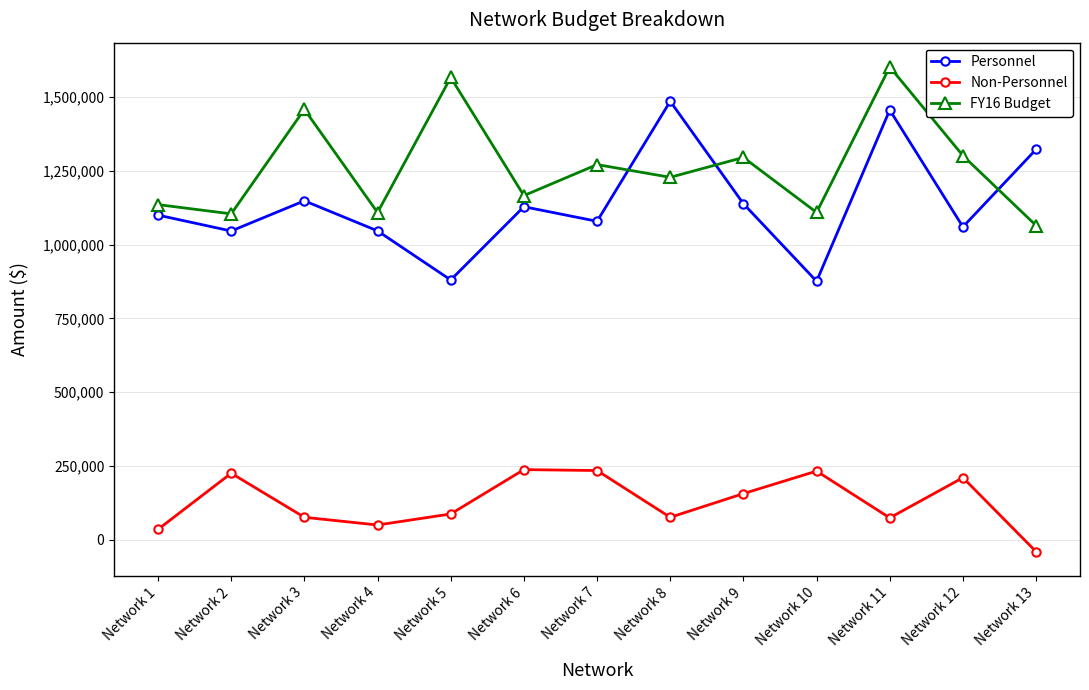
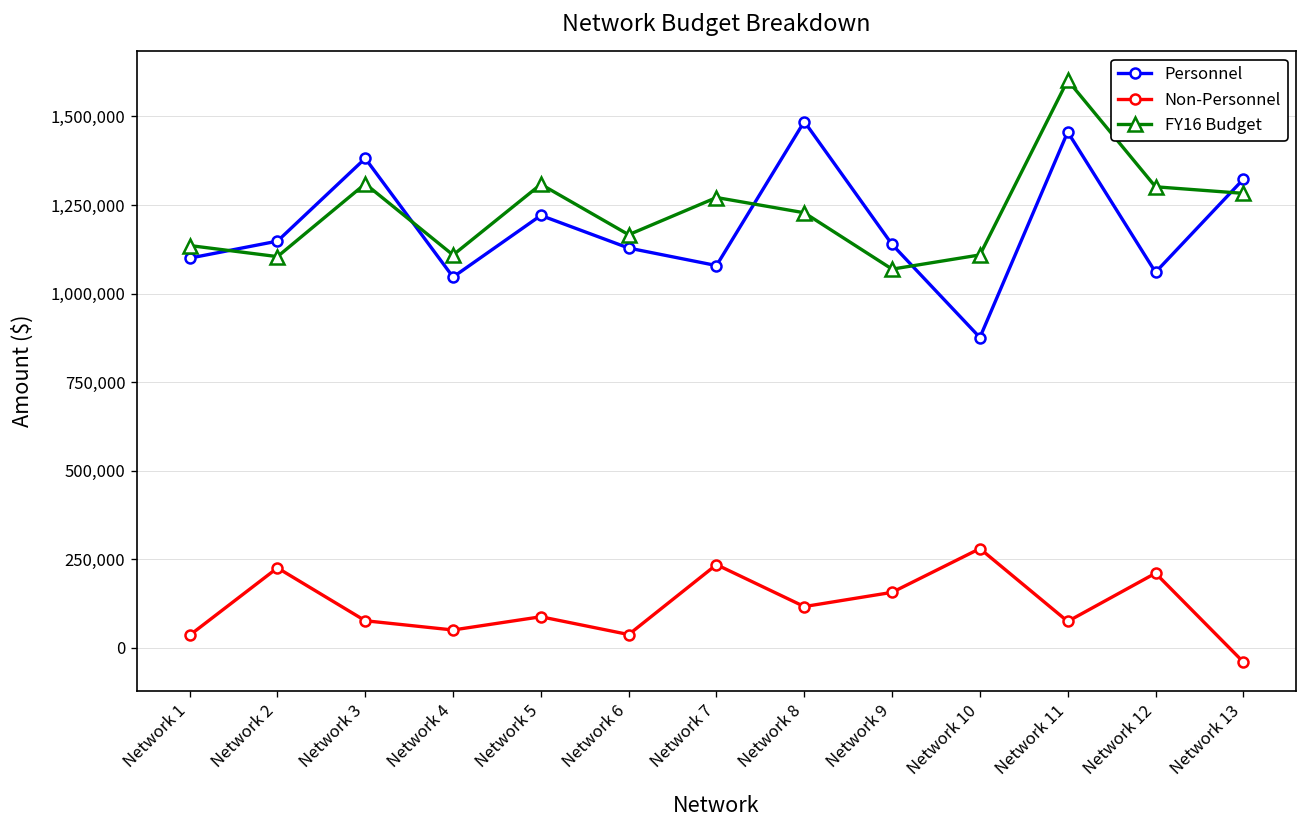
  {
    "Personnel": {
      "Network 1": "1,100,000",
-     "Network 2": "1,050,000",
-     "Network 3": "1,150,000",
+     "Network 2": "1,150,000",
+     "Network 3": "1,380,000",
      "Network 4": "1,050,000",
-     "Network 5": "880,000",
+     "Network 5": "1,220,000",
      "Network 6": "1,130,000",
      "Network 7": "1,080,000",
      "Network 8": "1,490,000",
      "Network 9": "1,140,000",
      "Network 10": "880,000",
      "Network 11": "1,460,000",
      "Network 12": "1,060,000",
      "Network 13": "1,320,000"
    },
    "Non-Personnel": {
      "Network 1": "40,000",
      "Network 2": "230,000",
      "Network 3": "80,000",
      "Network 4": "50,000",
      "Network 5": "90,000",
-     "Network 6": "240,000",
+     "Network 6": "40,000",
      "Network 7": "230,000",
-     "Network 8": "80,000",
+     "Network 8": "120,000",
      "Network 9": "160,000",
-     "Network 10": "230,000",
+     "Network 10": "280,000",
      "Network 11": "70,000",
      "Network 12": "210,000",
      "Network 13": "-40,000"
    },
    "FY16 Budget": {
      "Network 1": "1,140,000",
      "Network 2": "1,100,000",
-     "Network 3": "1,460,000",
+     "Network 3": "1,310,000",
      "Network 4": "1,110,000",
-     "Network 5": "1,570,000",
+     "Network 5": "1,310,000",
      "Network 6": "1,170,000",
      "Network 7": "1,270,000",
      "Network 8": "1,230,000",
-     "Network 9": "1,300,000",
+     "Network 9": "1,070,000",
      "Network 10": "1,110,000",
      "Network 11": "1,600,000",
      "Network 12": "1,300,000",
-     "Network 13": "1,060,000"
+     "Network 13": "1,280,000"
    }
  }
